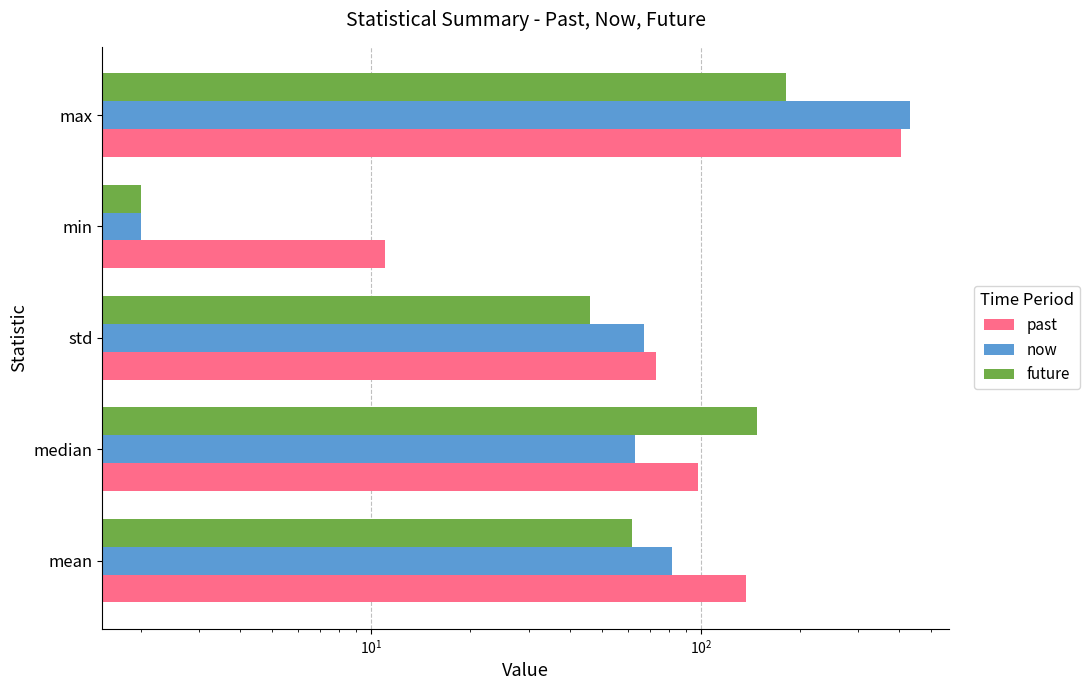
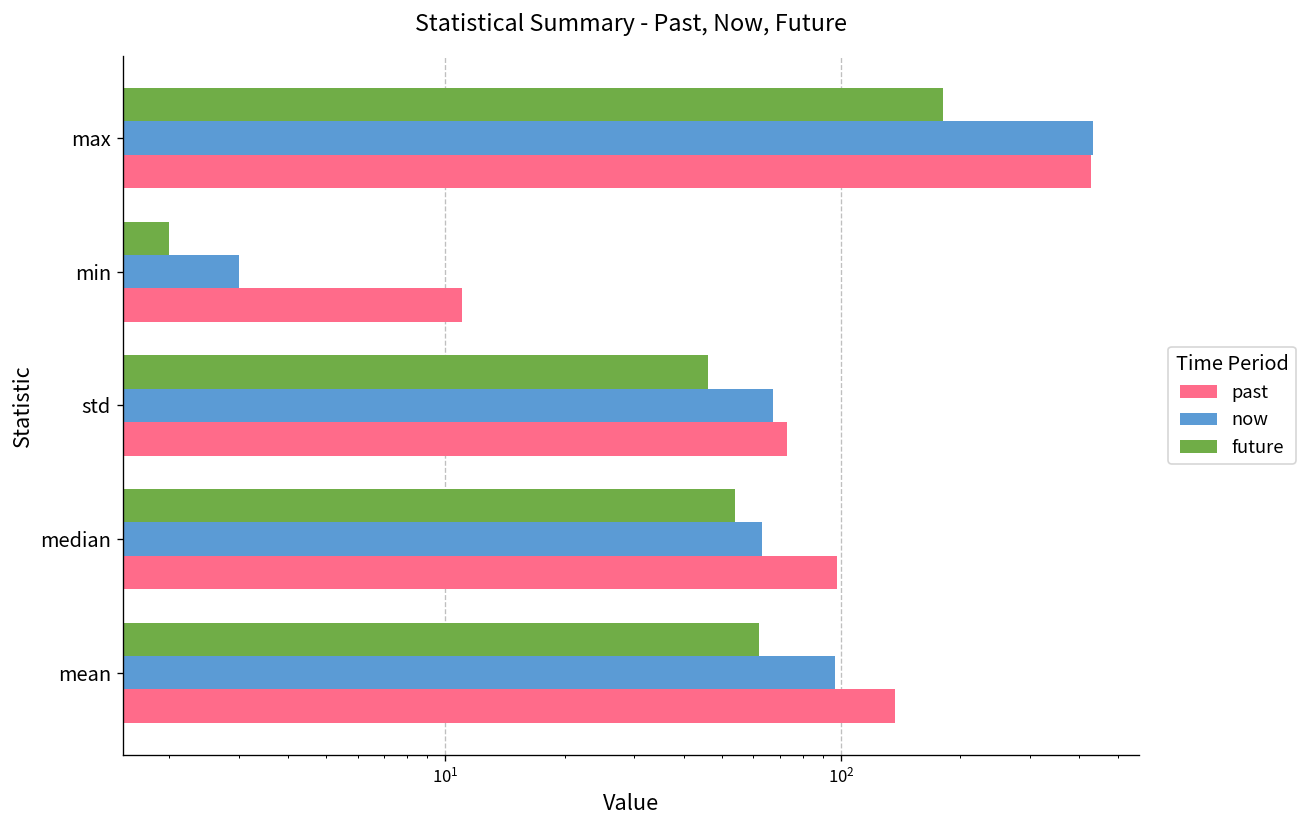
  {
    "past": {
-     "max": 400,
+     "max": 430,
      "min": 11,
      "std": 73,
      "median": 98,
      "mean": 137
    },
    "now": {
      "max": 430,
-     "min": 2,
+     "min": 3,
      "std": 67,
      "median": 63,
-     "mean": 82
+     "mean": 96
    },
    "future": {
      "max": 180,
      "min": 2,
      "std": 46,
-     "median": 150,
+     "median": 54,
      "mean": 62
    }
  }
